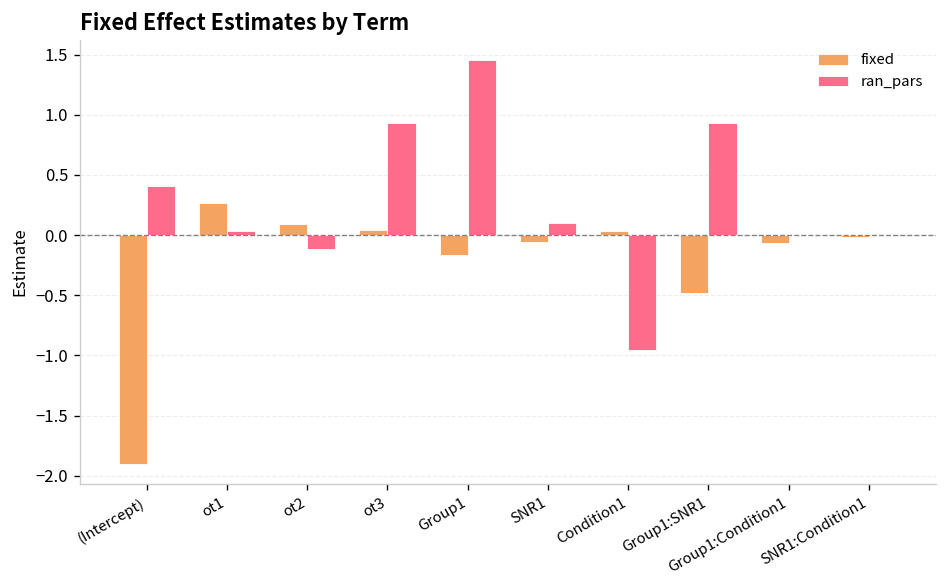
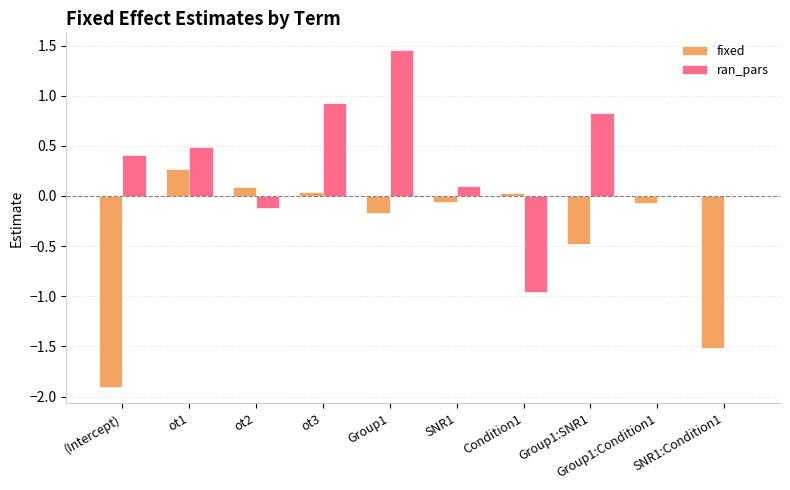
  {
    "fixed": {
      "(Intercept)": -1.90,
      "ot1": 0.27,
      "ot2": 0.09,
      "ot3": 0.04,
      "Group1": -0.17,
      "SNR1": -0.06,
      "Condition1": 0.03,
      "Group1:SNR1": -0.48,
      "Group1:Condition1": -0.07,
-     "SNR1:Condition1": -0.02
+     "SNR1:Condition1": -1.52
    },
    "ran_pars": {
      "(Intercept)": 0.41,
-     "ot1": 0.03,
+     "ot1": 0.49,
      "ot2": -0.12,
      "ot3": 0.93,
      "Group1": 1.45,
      "SNR1": 0.10,
      "Condition1": -0.96,
-     "Group1:SNR1": 0.93,
+     "Group1:SNR1": 0.82,
      "Group1:Condition1": 0.00,
      "SNR1:Condition1": 0.00
    }
  }
